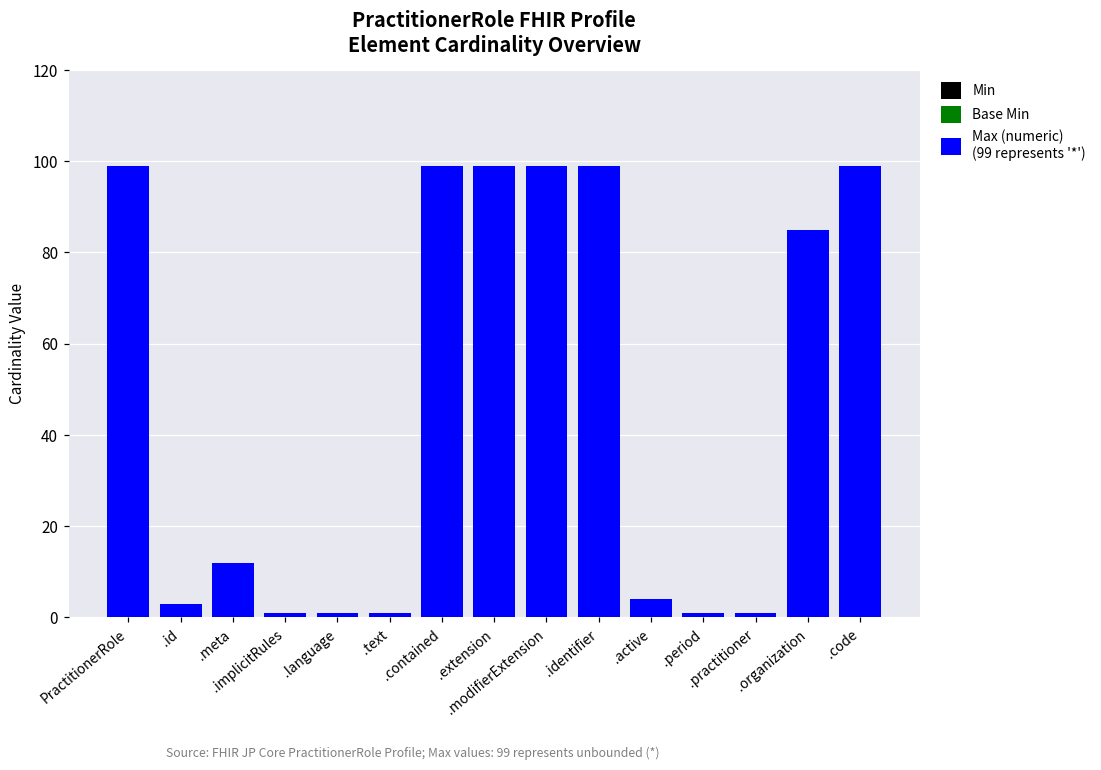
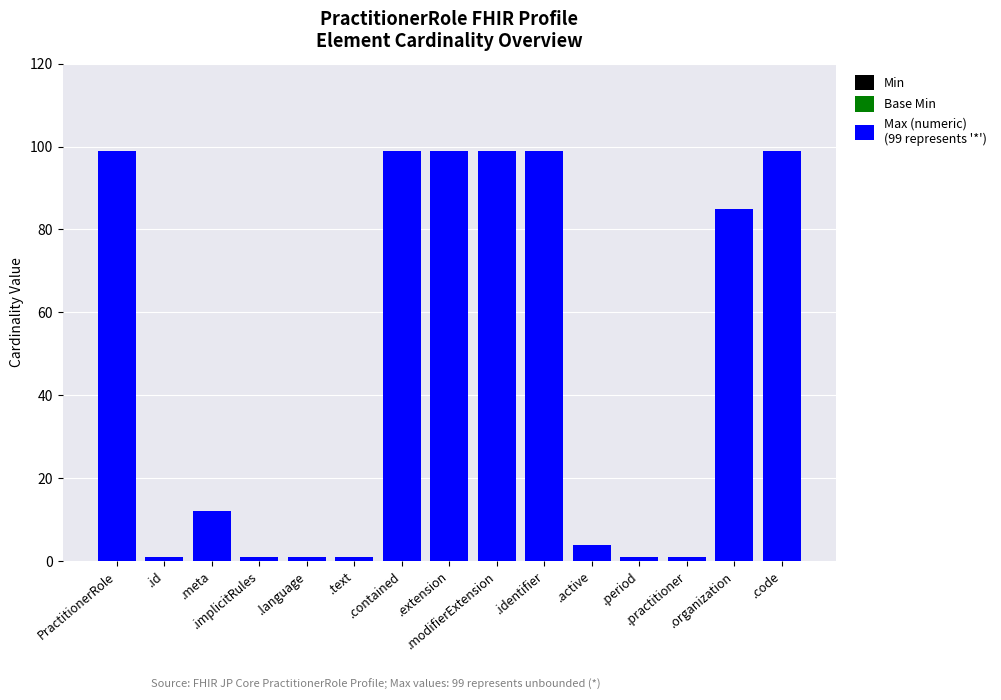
  {
    "Base Min": {
      "PractitionerRole": 0,
      ".id": 0,
      ".meta": 0,
      ".implicitRules": 0,
      ".language": 0,
      ".text": 0,
      ".contained": 0,
      ".extension": 0,
      ".modifierExtension": 0,
      ".identifier": 0,
      ".active": 0,
      ".period": 0,
      ".practitioner": 0,
      ".organization": 0,
      ".code": 0
    },
    "Max (numeric) (99 represents '*')": {
      "PractitionerRole": 99,
-     ".id": 3,
+     ".id": 1,
      ".meta": 12,
      ".implicitRules": 1,
      ".language": 1,
      ".text": 1,
      ".contained": 99,
      ".extension": 99,
      ".modifierExtension": 99,
      ".identifier": 99,
      ".active": 4,
      ".period": 1,
      ".practitioner": 1,
      ".organization": 85,
      ".code": 99
    }
  }
